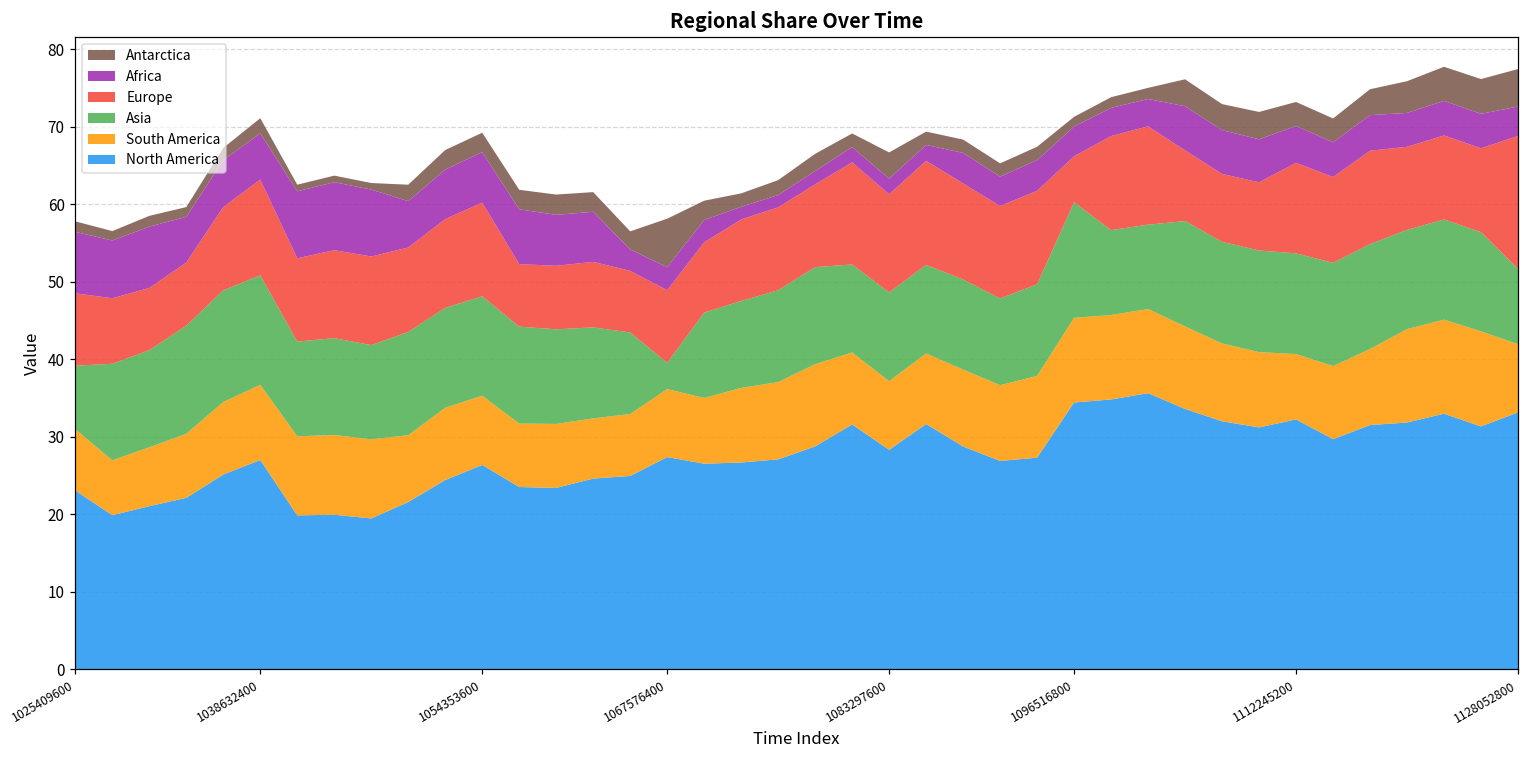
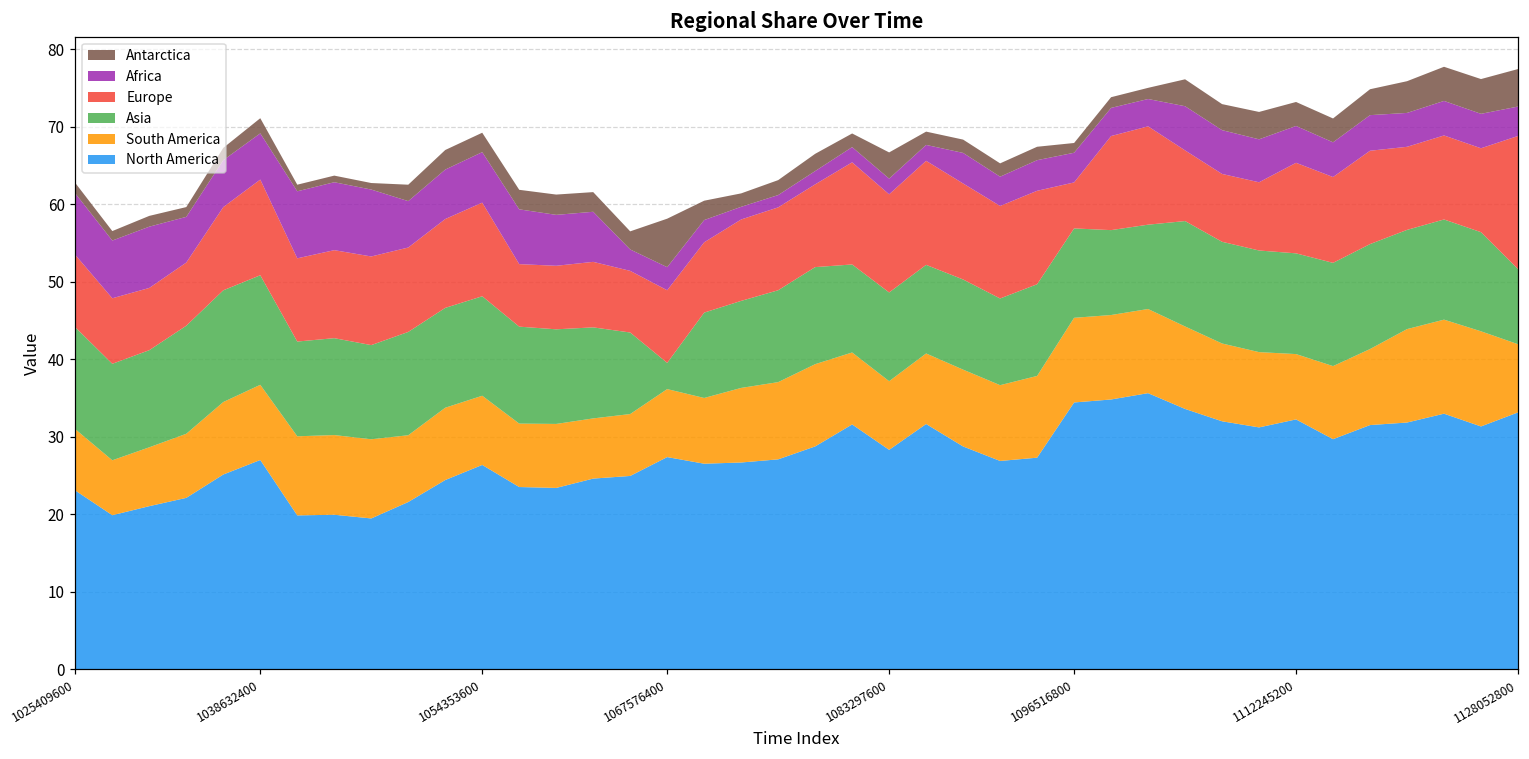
  {
    "North America": {
      "1025409600": 23,
      "1038632400": 27,
      "1054353600": 26,
      "1067576400": 27,
      "1083297600": 28,
      "1096516800": 34,
      "1112245200": 32,
      "1128052800": 33
    },
    "South America": {
      "1025409600": 8,
      "1038632400": 10,
      "1054353600": 9,
      "1067576400": 9,
      "1083297600": 9,
      "1096516800": 11,
      "1112245200": 8,
      "1128052800": 9
    },
    "Asia": {
-     "1025409600": 8,
+     "1025409600": 13,
      "1038632400": 14,
      "1054353600": 13,
      "1067576400": 3,
      "1083297600": 11,
-     "1096516800": 15,
+     "1096516800": 12,
      "1112245200": 13,
      "1128052800": 10
    },
    "Europe": {
      "1025409600": 9,
      "1038632400": 12,
      "1054353600": 12,
      "1067576400": 9,
      "1083297600": 13,
      "1096516800": 6,
      "1112245200": 12,
      "1128052800": 17
    },
    "Africa": {
      "1025409600": 8,
      "1038632400": 6,
      "1054353600": 7,
      "1067576400": 3,
      "1083297600": 2,
      "1096516800": 4,
      "1112245200": 5,
      "1128052800": 4
    },
    "Antarctica": {
      "1025409600": 1,
      "1038632400": 2,
      "1054353600": 3,
      "1067576400": 6,
      "1083297600": 3,
      "1096516800": 1,
      "1112245200": 3,
      "1128052800": 5
    }
  }
